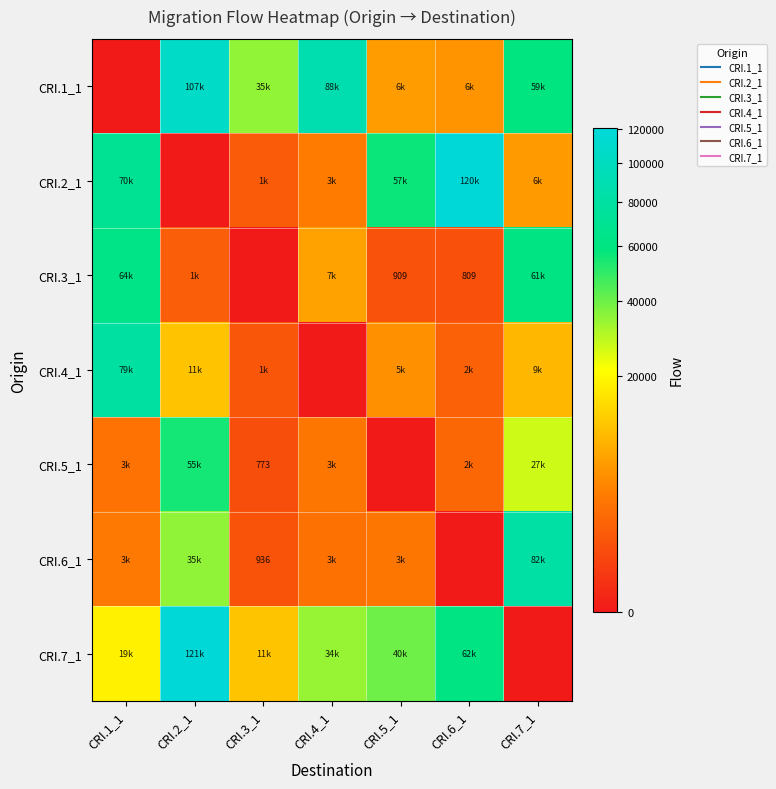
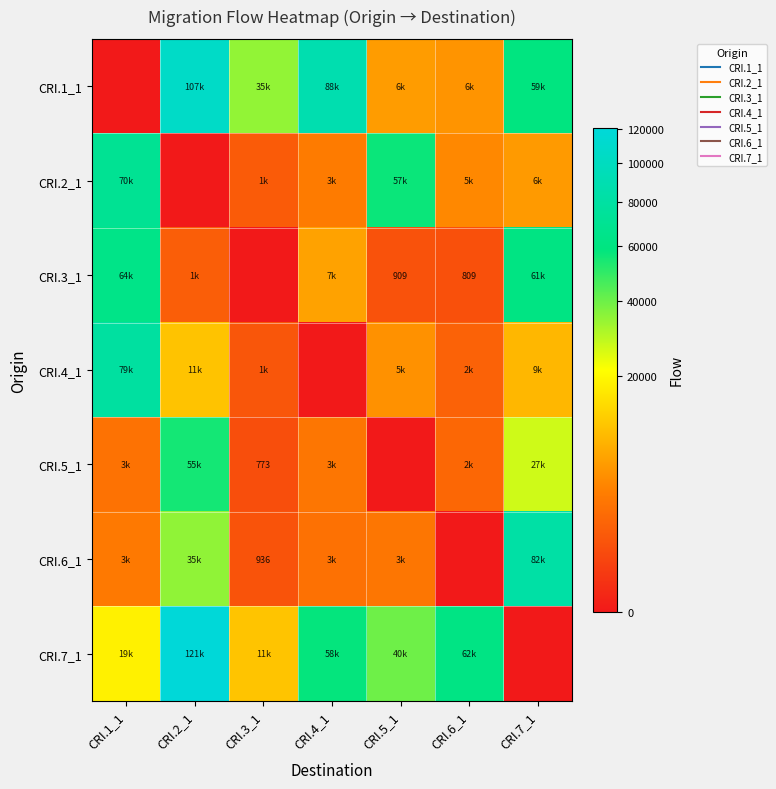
  {
    "CRI.1_1": {
      "CRI.2_1": "107k",
      "CRI.3_1": "35k",
      "CRI.4_1": "88k",
      "CRI.5_1": "6k",
      "CRI.6_1": "6k",
      "CRI.7_1": "59k"
    },
    "CRI.2_1": {
      "CRI.1_1": "70k",
      "CRI.3_1": "1k",
      "CRI.4_1": "3k",
      "CRI.5_1": "57k",
-     "CRI.6_1": "120k",
+     "CRI.6_1": "5k",
      "CRI.7_1": "6k"
    },
    "CRI.3_1": {
      "CRI.1_1": "64k",
      "CRI.2_1": "1k",
      "CRI.4_1": "7k",
      "CRI.5_1": "909",
      "CRI.6_1": "809",
      "CRI.7_1": "61k"
    },
    "CRI.4_1": {
      "CRI.1_1": "79k",
      "CRI.2_1": "11k",
      "CRI.3_1": "1k",
      "CRI.5_1": "5k",
      "CRI.6_1": "2k",
      "CRI.7_1": "9k"
    },
    "CRI.5_1": {
      "CRI.1_1": "3k",
      "CRI.2_1": "55k",
      "CRI.3_1": "773",
      "CRI.4_1": "3k",
      "CRI.6_1": "2k",
      "CRI.7_1": "27k"
    },
    "CRI.6_1": {
      "CRI.1_1": "3k",
      "CRI.2_1": "35k",
      "CRI.3_1": "936",
      "CRI.4_1": "3k",
      "CRI.5_1": "3k",
      "CRI.7_1": "82k"
    },
    "CRI.7_1": {
      "CRI.1_1": "19k",
      "CRI.2_1": "121k",
      "CRI.3_1": "11k",
-     "CRI.4_1": "34k",
+     "CRI.4_1": "58k",
      "CRI.5_1": "40k",
      "CRI.6_1": "62k"
    }
  }
